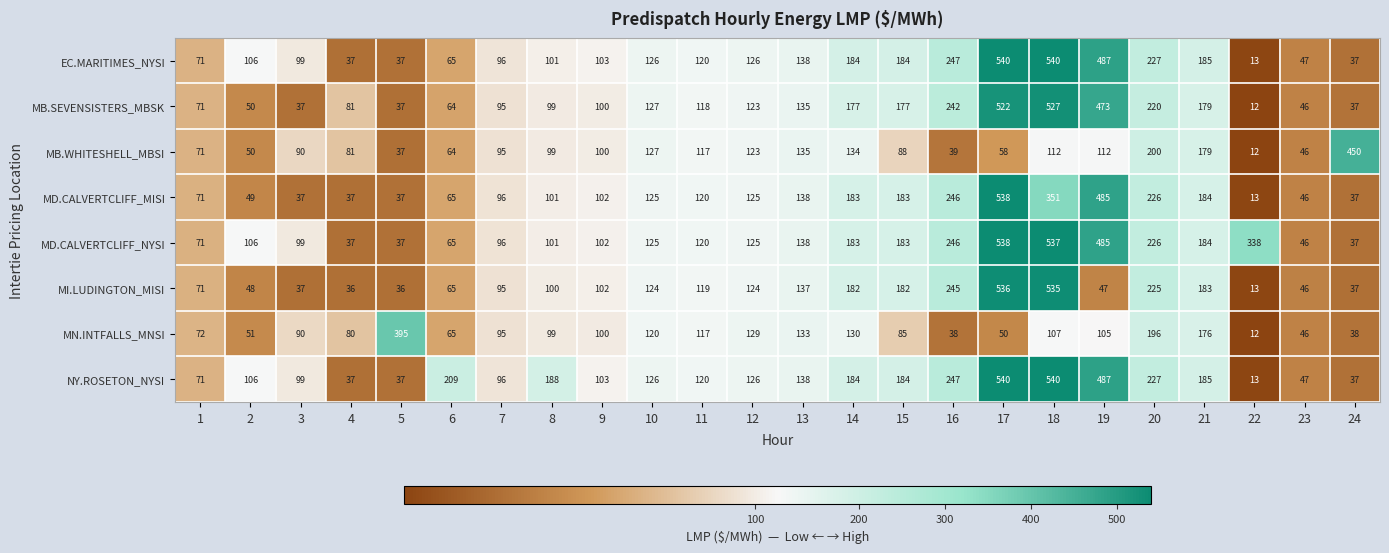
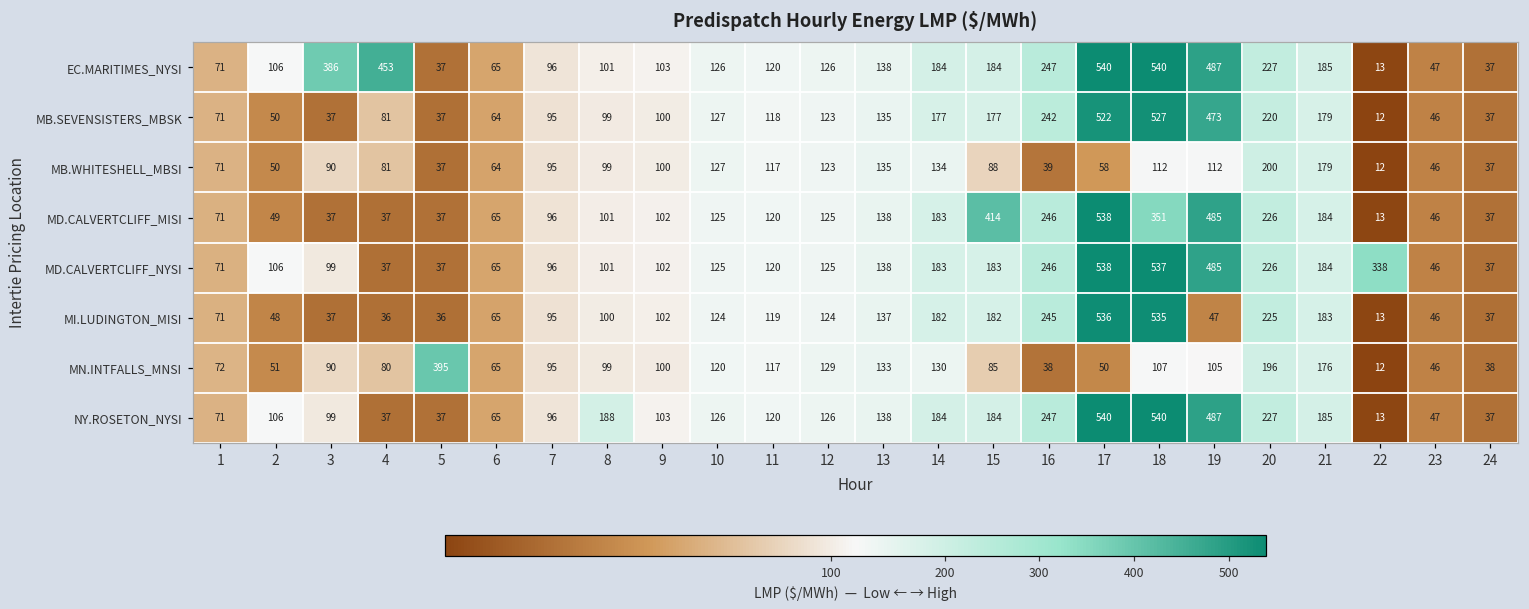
  {
    "EC.MARITIMES_NYSI": {
      "1": 71,
      "2": 106,
-     "3": 99,
-     "4": 37,
+     "3": 386,
+     "4": 453,
      "5": 37,
      "6": 65,
      "7": 96,
      "8": 101,
      "9": 103,
      "10": 126,
      "11": 120,
      "12": 126,
      "13": 138,
      "14": 184,
      "15": 184,
      "16": 247,
      "17": 540,
      "18": 540,
      "19": 487,
      "20": 227,
      "21": 185,
      "22": 13,
      "23": 47,
      "24": 37
    },
    "MB.SEVENSISTERS_MBSK": {
      "1": 71,
      "2": 50,
      "3": 37,
      "4": 81,
      "5": 37,
      "6": 64,
      "7": 95,
      "8": 99,
      "9": 100,
      "10": 127,
      "11": 118,
      "12": 123,
      "13": 135,
      "14": 177,
      "15": 177,
      "16": 242,
      "17": 522,
      "18": 527,
      "19": 473,
      "20": 220,
      "21": 179,
      "22": 12,
      "23": 46,
      "24": 37
    },
    "MB.WHITESHELL_MBSI": {
      "1": 71,
      "2": 50,
      "3": 90,
      "4": 81,
      "5": 37,
      "6": 64,
      "7": 95,
      "8": 99,
      "9": 100,
      "10": 127,
      "11": 117,
      "12": 123,
      "13": 135,
      "14": 134,
      "15": 88,
      "16": 39,
      "17": 58,
      "18": 112,
      "19": 112,
      "20": 200,
      "21": 179,
      "22": 12,
      "23": 46,
-     "24": 450
+     "24": 37
    },
    "MD.CALVERTCLIFF_MISI": {
      "1": 71,
      "2": 49,
      "3": 37,
      "4": 37,
      "5": 37,
      "6": 65,
      "7": 96,
      "8": 101,
      "9": 102,
      "10": 125,
      "11": 120,
      "12": 125,
      "13": 138,
      "14": 183,
-     "15": 183,
+     "15": 414,
      "16": 246,
      "17": 538,
      "18": 351,
      "19": 485,
      "20": 226,
      "21": 184,
      "22": 13,
      "23": 46,
      "24": 37
    },
    "MD.CALVERTCLIFF_NYSI": {
      "1": 71,
      "2": 106,
      "3": 99,
      "4": 37,
      "5": 37,
      "6": 65,
      "7": 96,
      "8": 101,
      "9": 102,
      "10": 125,
      "11": 120,
      "12": 125,
      "13": 138,
      "14": 183,
      "15": 183,
      "16": 246,
      "17": 538,
      "18": 537,
      "19": 485,
      "20": 226,
      "21": 184,
      "22": 338,
      "23": 46,
      "24": 37
    },
    "MI.LUDINGTON_MISI": {
      "1": 71,
      "2": 48,
      "3": 37,
      "4": 36,
      "5": 36,
      "6": 65,
      "7": 95,
      "8": 100,
      "9": 102,
      "10": 124,
      "11": 119,
      "12": 124,
      "13": 137,
      "14": 182,
      "15": 182,
      "16": 245,
      "17": 536,
      "18": 535,
      "19": 47,
      "20": 225,
      "21": 183,
      "22": 13,
      "23": 46,
      "24": 37
    },
    "MN.INTFALLS_MNSI": {
      "1": 72,
      "2": 51,
      "3": 90,
      "4": 80,
      "5": 395,
      "6": 65,
      "7": 95,
      "8": 99,
      "9": 100,
      "10": 120,
      "11": 117,
      "12": 129,
      "13": 133,
      "14": 130,
      "15": 85,
      "16": 38,
      "17": 50,
      "18": 107,
      "19": 105,
      "20": 196,
      "21": 176,
      "22": 12,
      "23": 46,
      "24": 38
    },
    "NY.ROSETON_NYSI": {
      "1": 71,
      "2": 106,
      "3": 99,
      "4": 37,
      "5": 37,
-     "6": 209,
+     "6": 65,
      "7": 96,
      "8": 188,
      "9": 103,
      "10": 126,
      "11": 120,
      "12": 126,
      "13": 138,
      "14": 184,
      "15": 184,
      "16": 247,
      "17": 540,
      "18": 540,
      "19": 487,
      "20": 227,
      "21": 185,
      "22": 13,
      "23": 47,
      "24": 37
    }
  }
